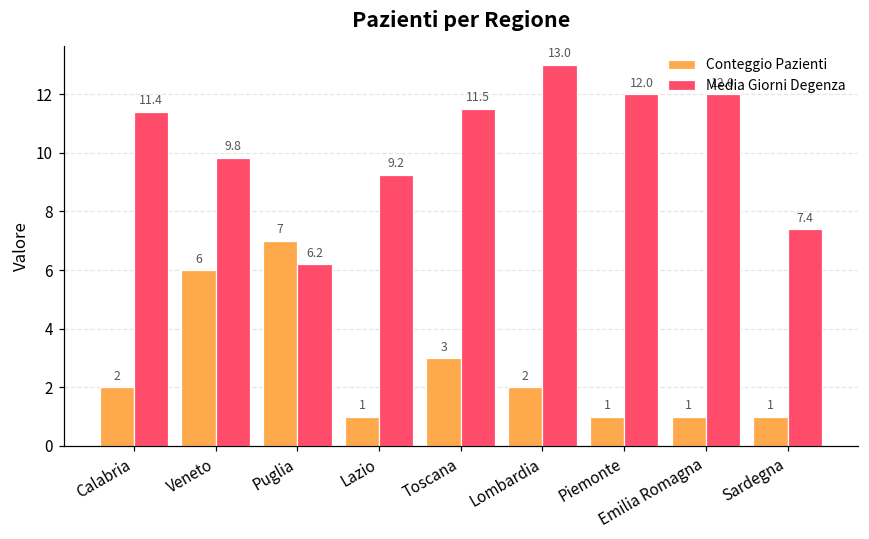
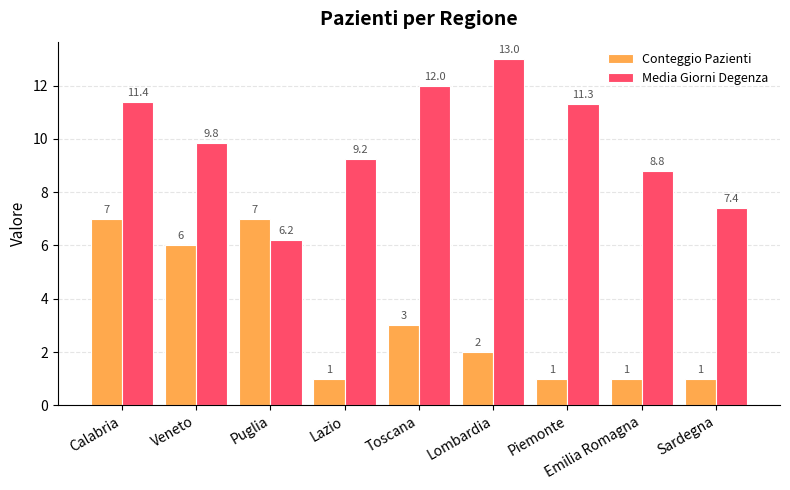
  {
    "Conteggio Pazienti": {
-     "Calabria": 2,
+     "Calabria": 7,
      "Veneto": 6,
      "Puglia": 7,
      "Lazio": 1,
      "Toscana": 3,
      "Lombardia": 2,
      "Piemonte": 1,
      "Emilia Romagna": 1,
      "Sardegna": 1
    },
    "Media Giorni Degenza": {
      "Calabria": 11.4,
      "Veneto": 9.8,
      "Puglia": 6.2,
      "Lazio": 9.2,
-     "Toscana": 11.5,
+     "Toscana": 12.0,
      "Lombardia": 13.0,
-     "Piemonte": 12.0,
-     "Emilia Romagna": 12.0,
+     "Piemonte": 11.3,
+     "Emilia Romagna": 8.8,
      "Sardegna": 7.4
    }
  }
